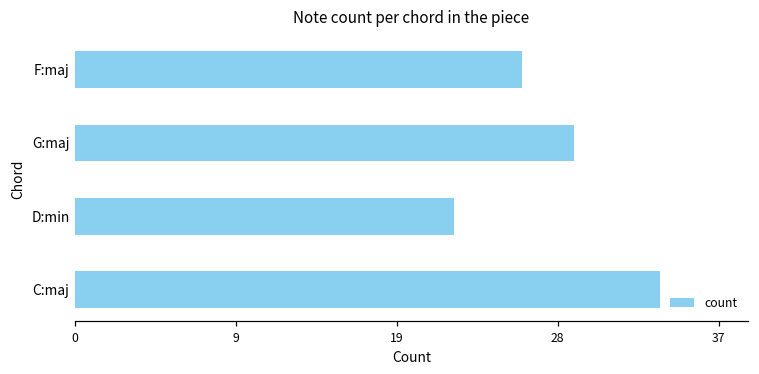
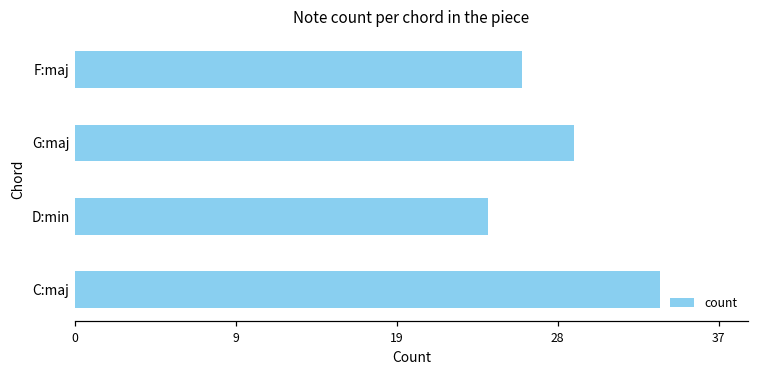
  {
    "F:maj": 26,
    "G:maj": 29,
-   "D:min": 22,
+   "D:min": 24,
    "C:maj": 34
  }
